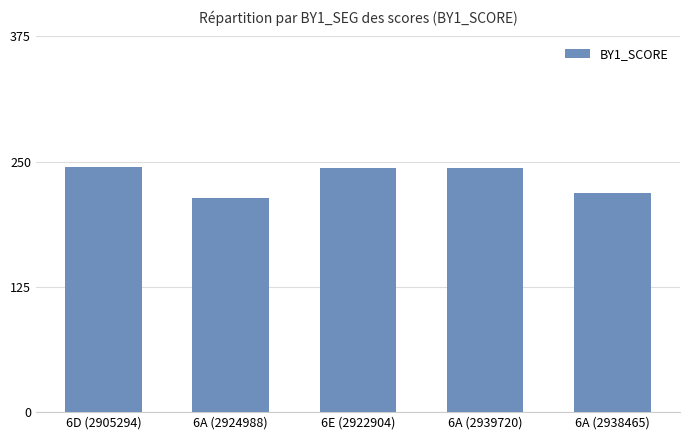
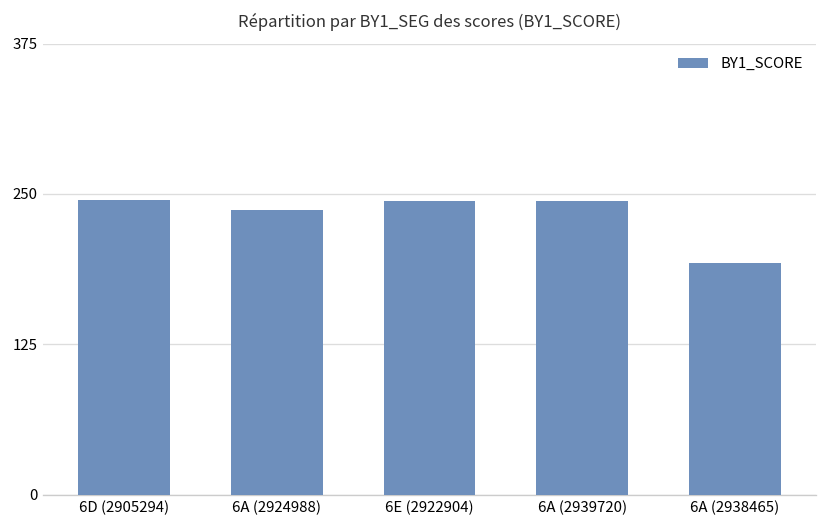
  {
    "6D (2905294)": 245,
-   "6A (2924988)": 214,
+   "6A (2924988)": 237,
    "6E (2922904)": 244,
    "6A (2939720)": 244,
-   "6A (2938465)": 219
+   "6A (2938465)": 193
  }
